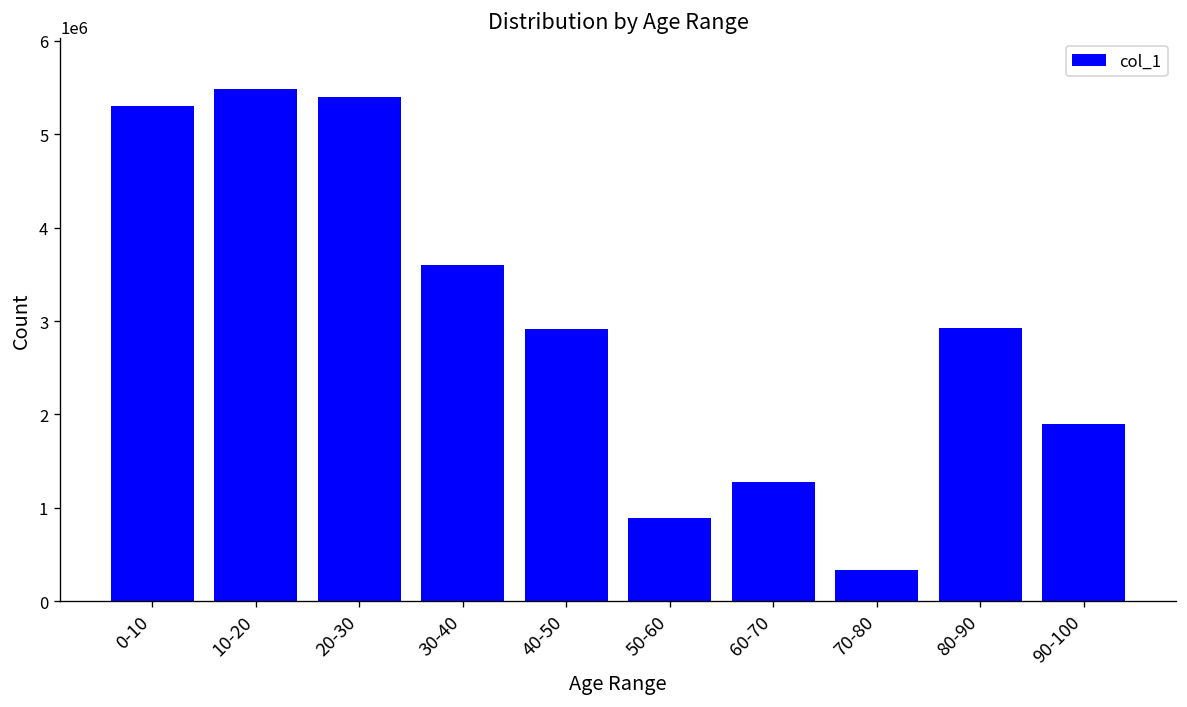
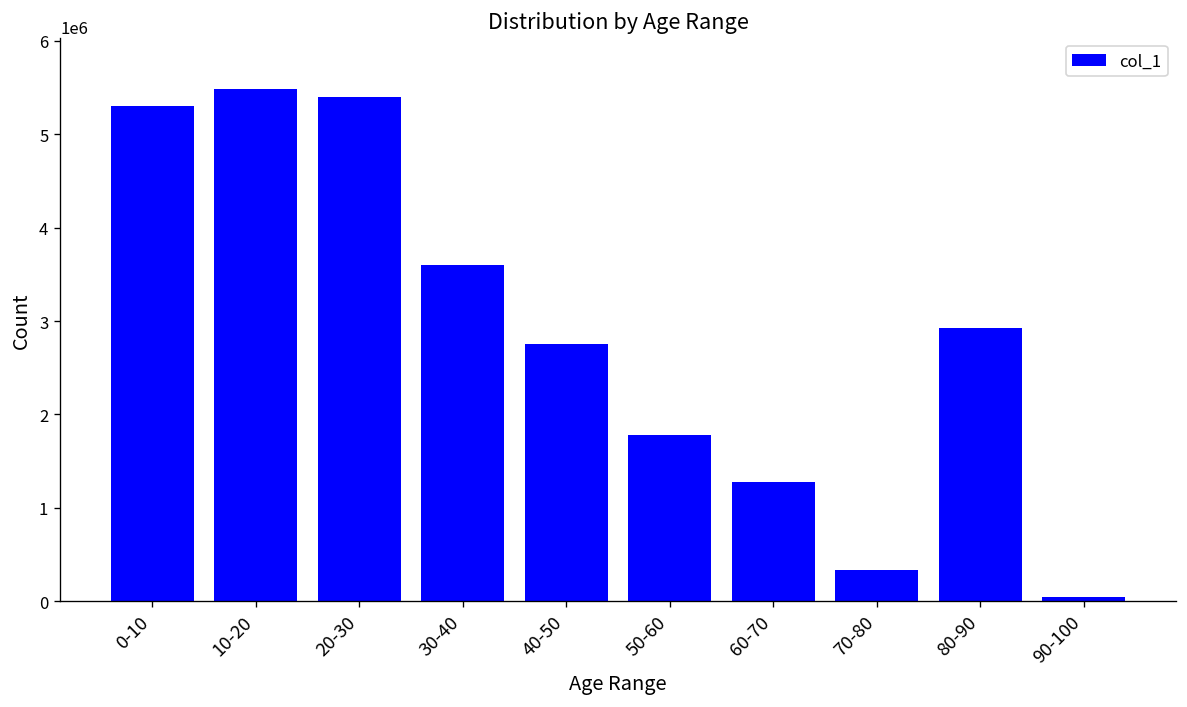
  {
    "0-10": 5300000,
    "10-20": 5500000,
    "20-30": 5400000,
    "30-40": 3600000,
-   "40-50": 2900000,
-   "50-60": 900000,
+   "40-50": 2700000,
+   "50-60": 1800000,
    "60-70": 1300000,
    "70-80": 300000,
    "80-90": 2900000,
-   "90-100": 1900000
+   "90-100": 0
  }
